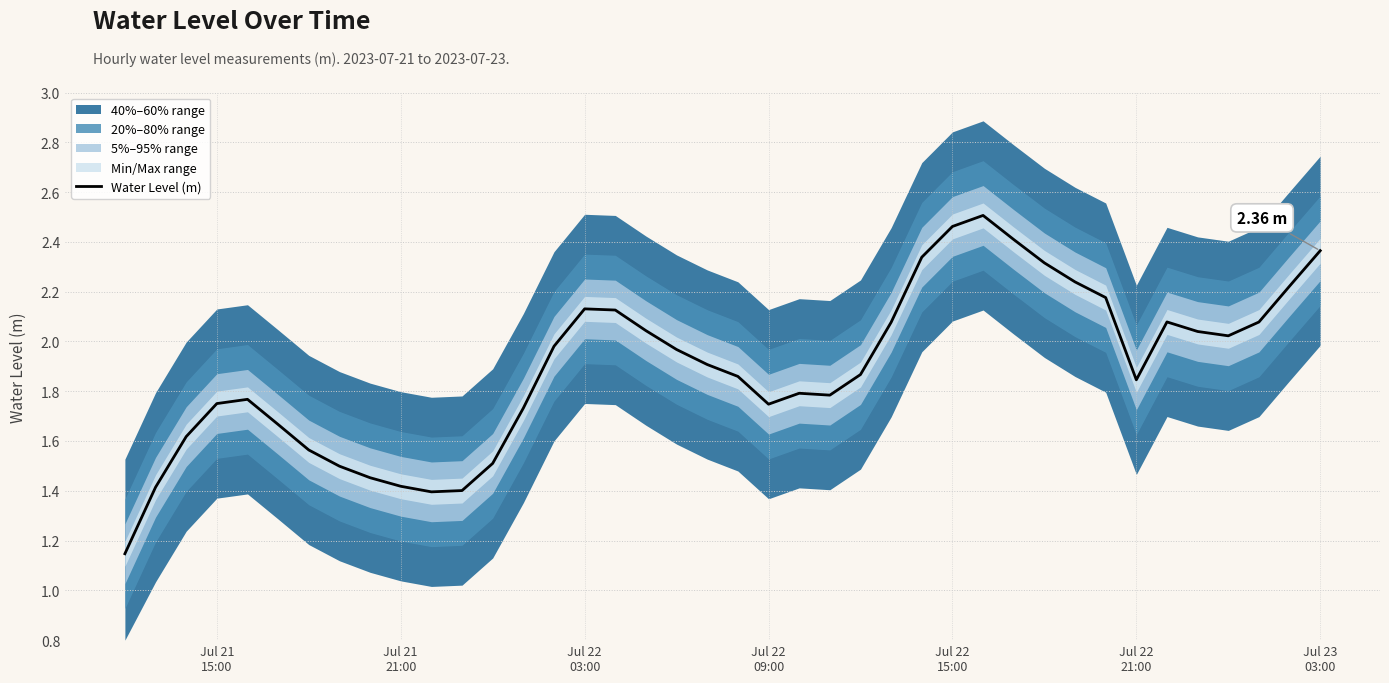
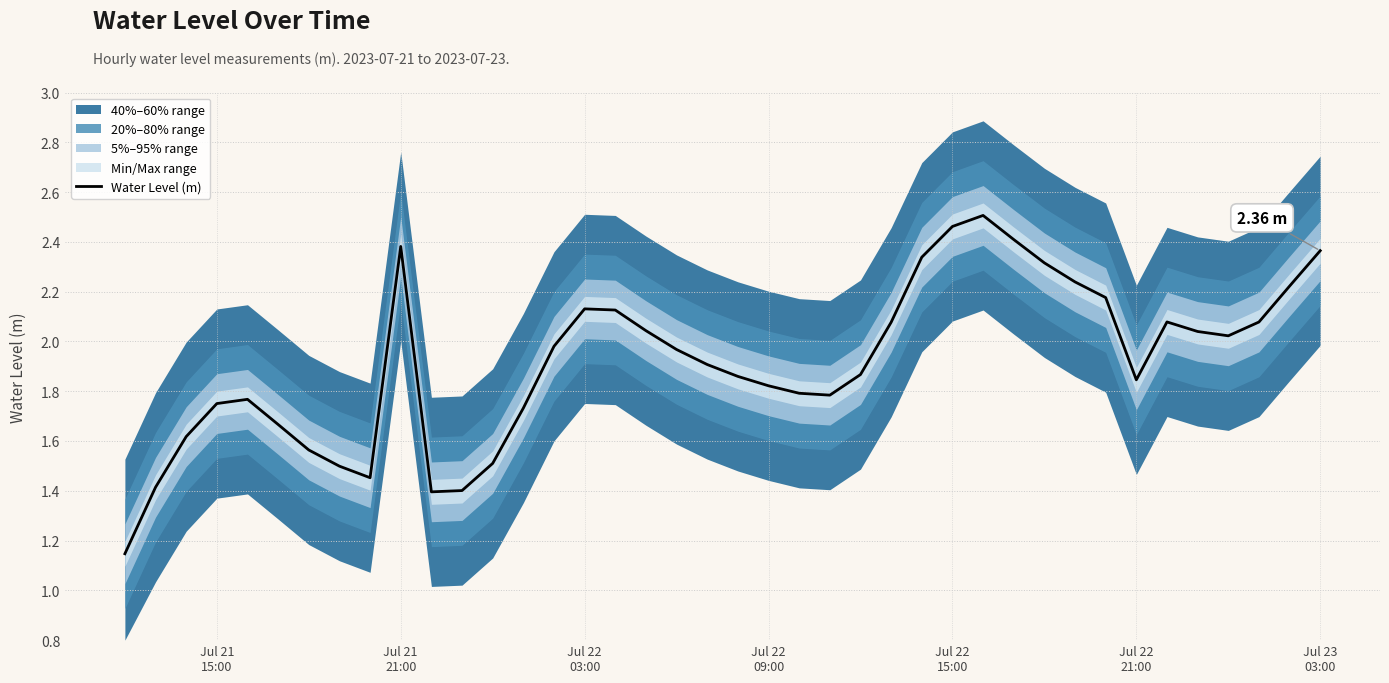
  {
    "Water Level (m)": {
      "Jul 21 15:00": 1.75,
-     "Jul 21 21:00": 1.42,
+     "Jul 21 21:00": 2.38,
      "Jul 22 03:00": 2.13,
-     "Jul 22 09:00": 1.75,
+     "Jul 22 09:00": 1.82,
      "Jul 22 15:00": 2.46,
      "Jul 22 21:00": 1.85,
      "Jul 23 03:00": 2.36
    }
  }
